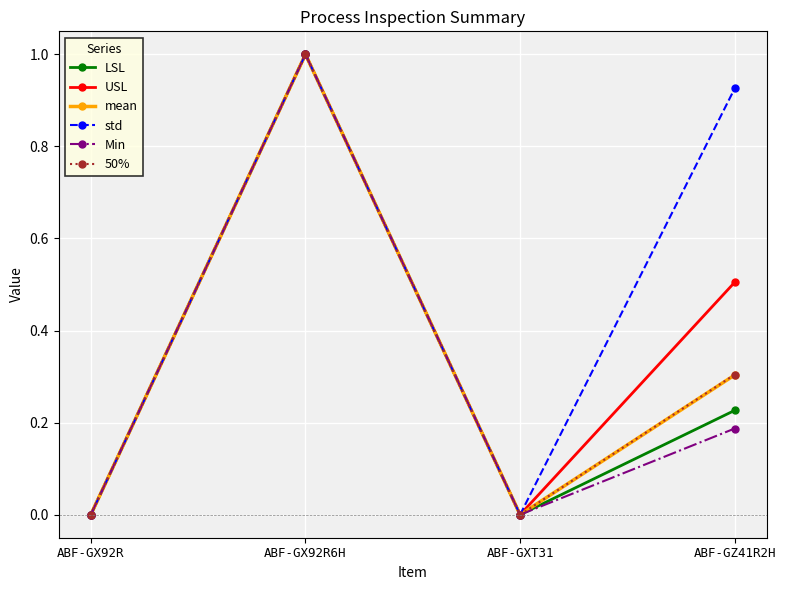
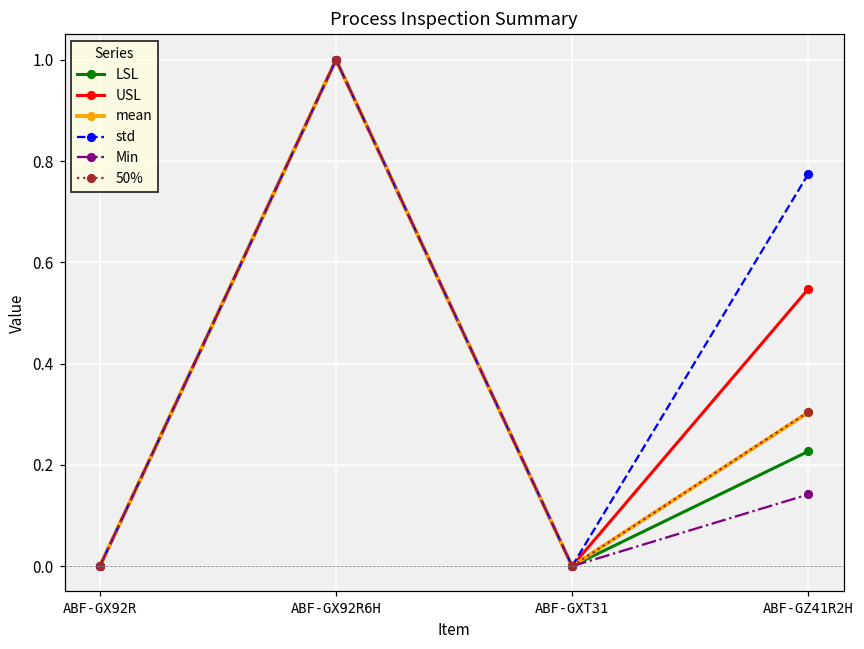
  {
    "LSL": {
      "ABF-GZ41R2H": 0.23
    },
    "USL": {
-     "ABF-GZ41R2H": 0.50
+     "ABF-GZ41R2H": 0.55
    },
    "50%": {
      "ABF-GZ41R2H": 0.30
    },
    "std": {
-     "ABF-GZ41R2H": 0.93
+     "ABF-GZ41R2H": 0.77
    },
    "Min": {
-     "ABF-GZ41R2H": 0.19
+     "ABF-GZ41R2H": 0.14
    }
  }
